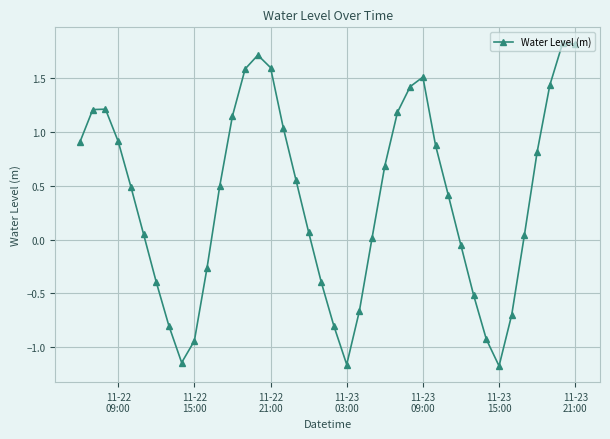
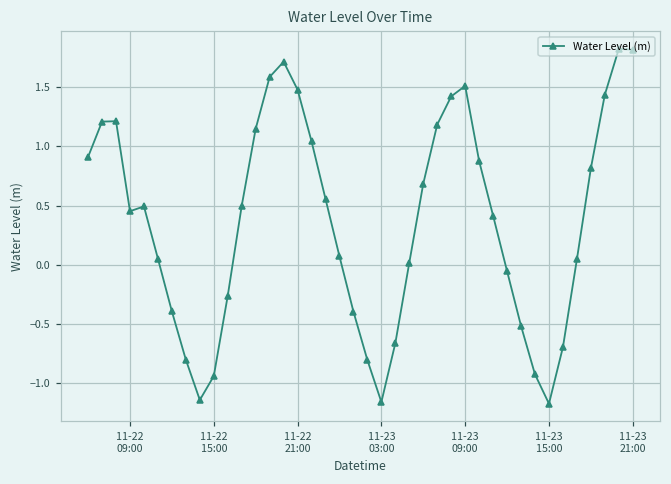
  {
-   "11-22 09:00": 0.91,
+   "11-22 09:00": 0.45,
    "11-22 15:00": -0.94,
-   "11-22 21:00": 1.60,
+   "11-22 21:00": 1.48,
    "11-23 03:00": -1.16,
    "11-23 09:00": 1.51,
    "11-23 15:00": -1.17
  }
